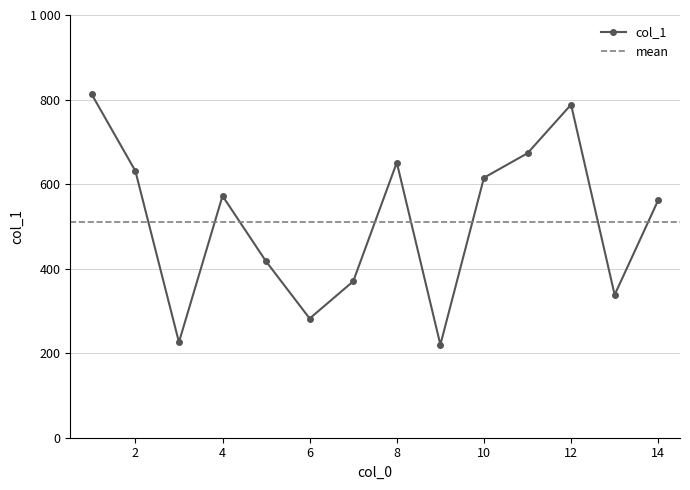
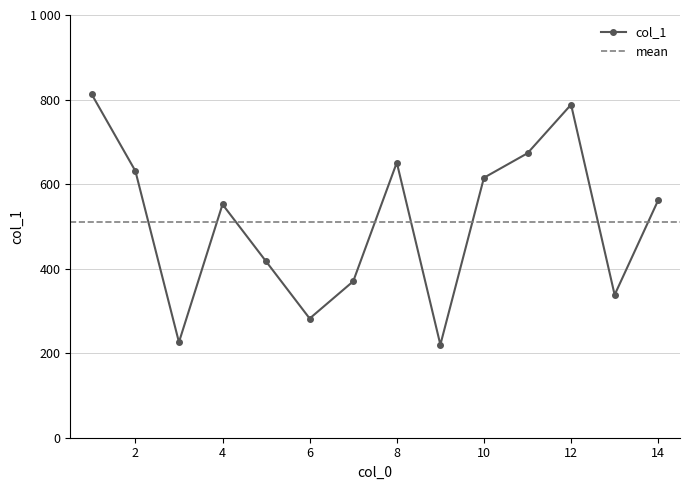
  {
    "2": 630,
-   "4": 570,
+   "4": 550,
    "6": 280,
    "8": 650,
    "10": 620,
    "12": 790,
    "14": 560
  }
